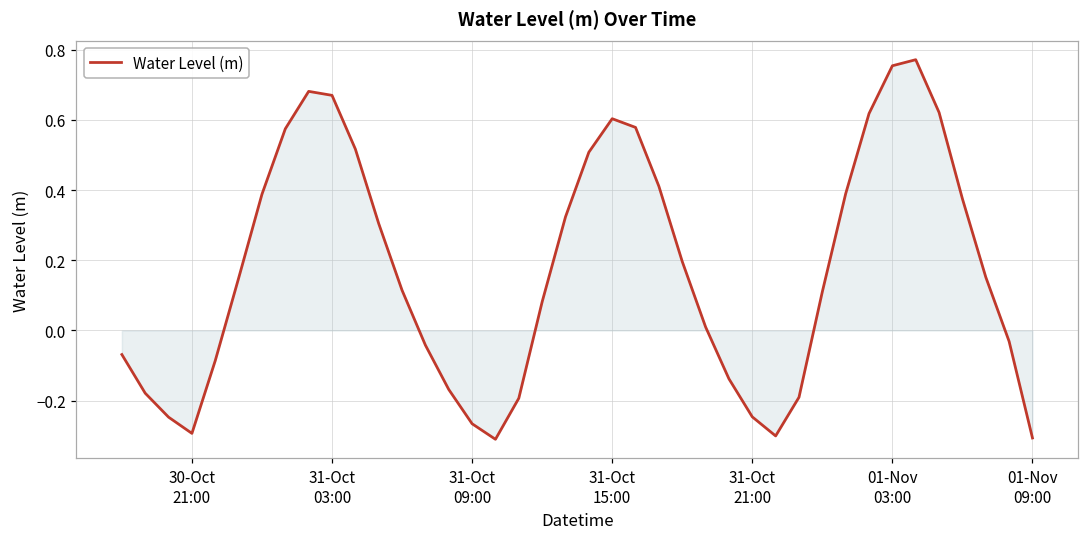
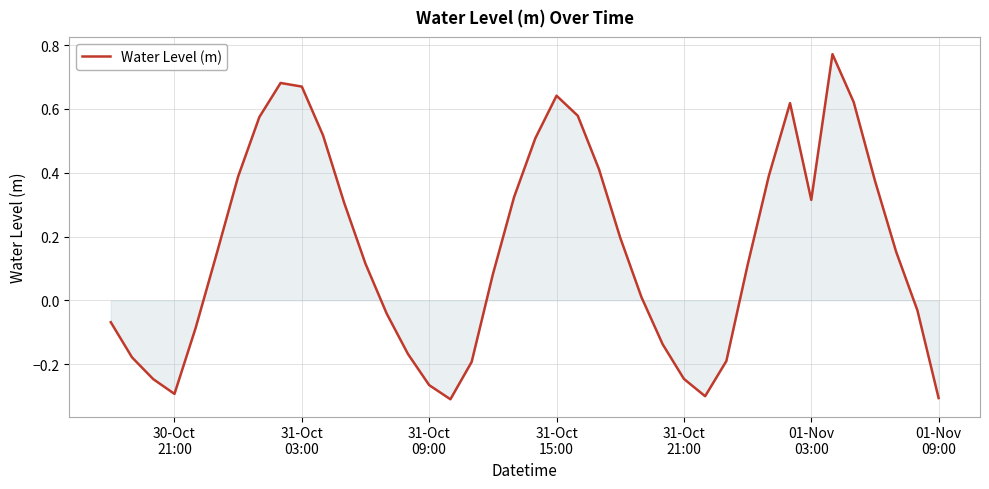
  {
    "Water Level (m)": {
      "30-Oct 21:00": -0.29,
      "31-Oct 09:00": -0.27,
-     "31-Oct 15:00": 0.60,
+     "31-Oct 15:00": 0.64,
      "31-Oct 21:00": -0.25,
-     "01-Nov 03:00": 0.75,
+     "01-Nov 03:00": 0.31,
      "01-Nov 09:00": -0.31
    }
  }
